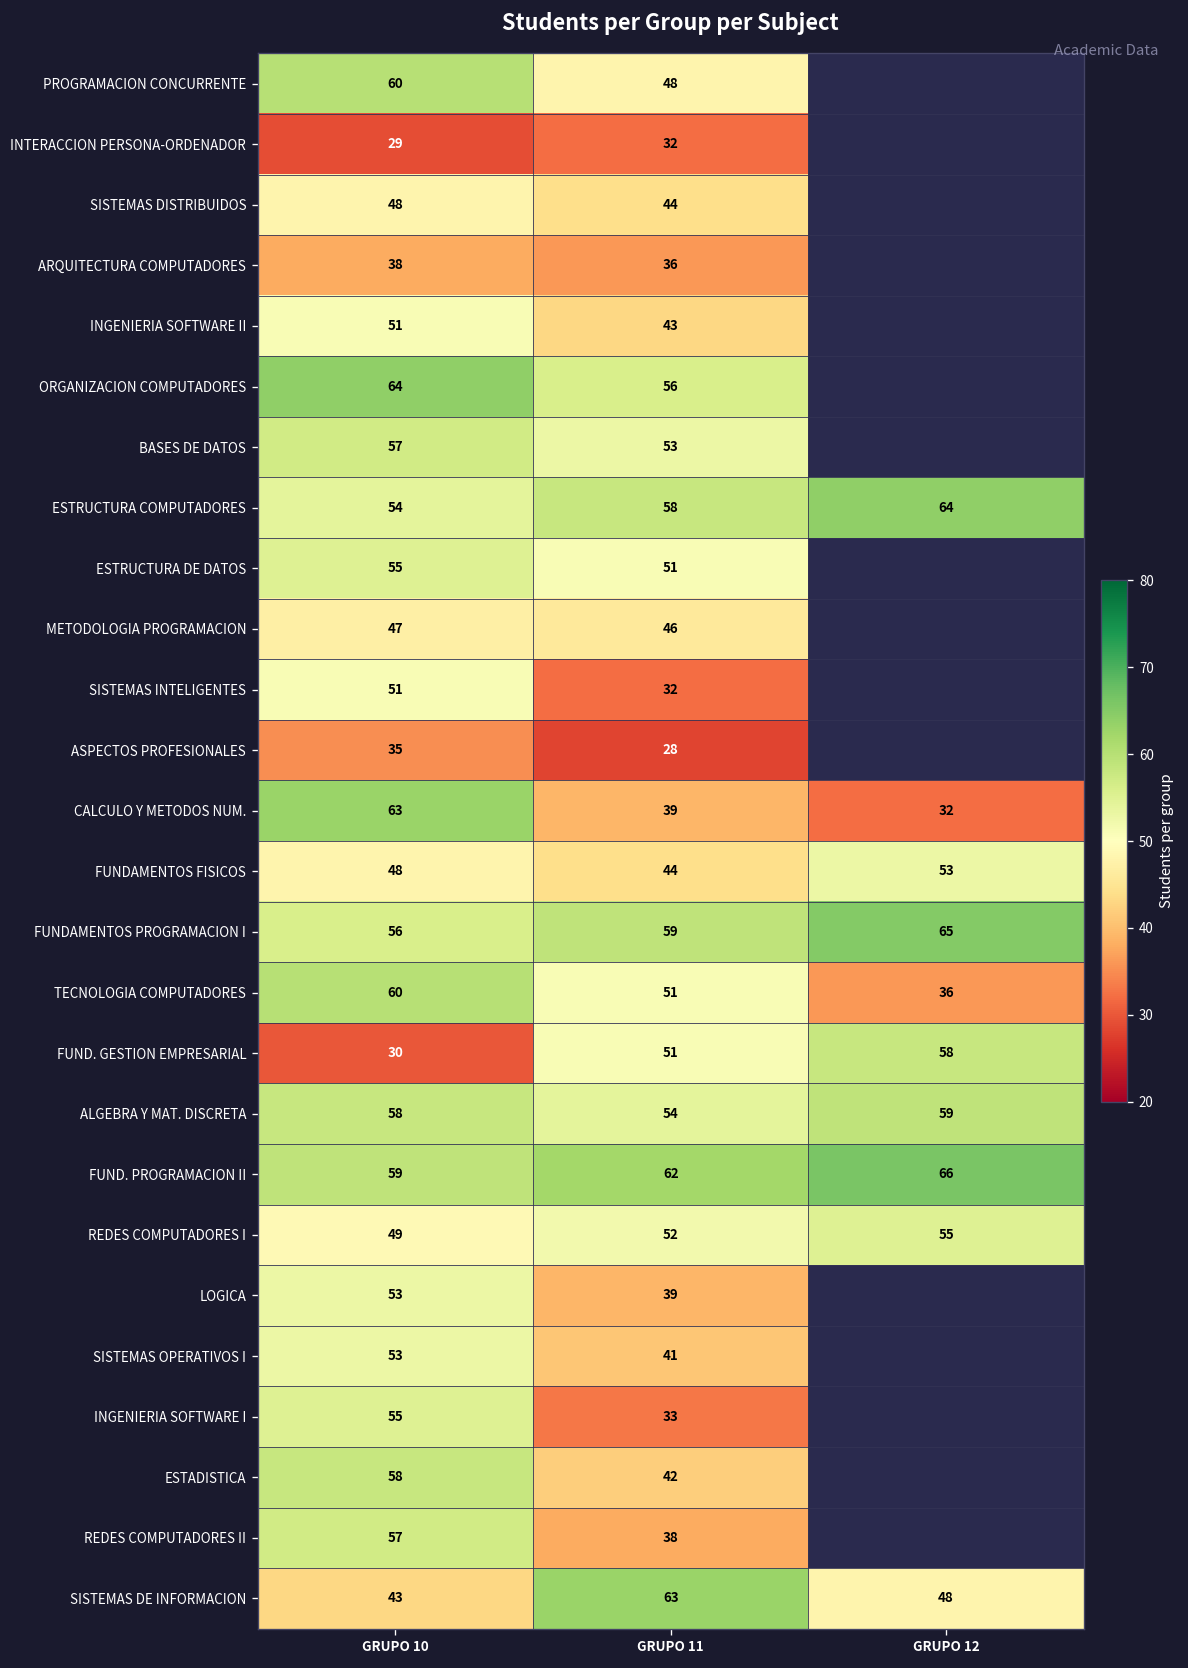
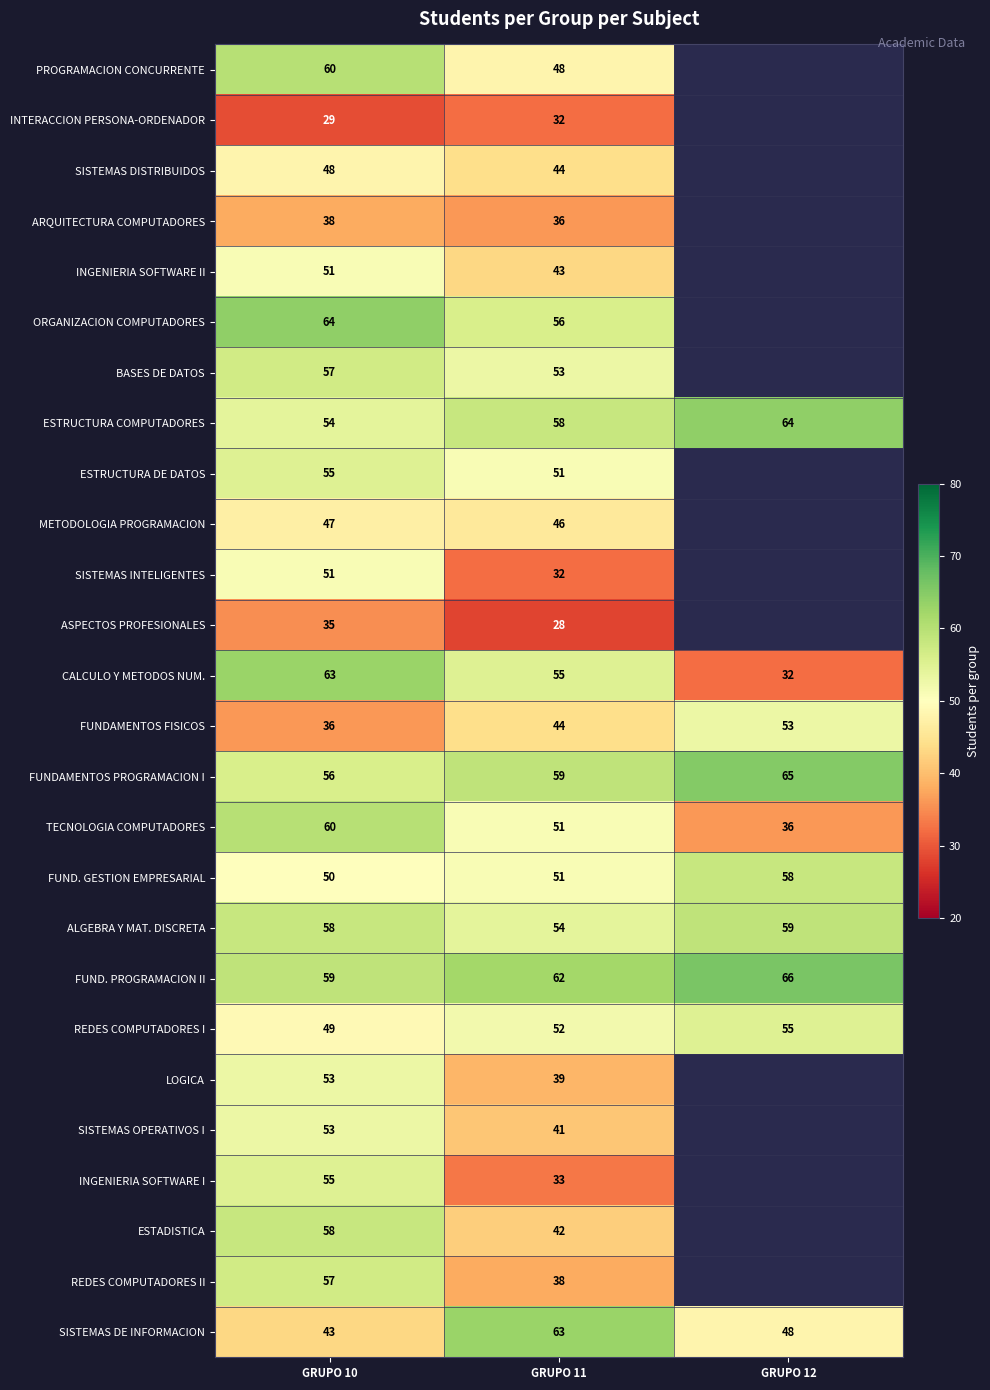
  {
    "PROGRAMACION CONCURRENTE": {
      "GRUPO 10": 60,
      "GRUPO 11": 48
    },
    "INTERACCION PERSONA-ORDENADOR": {
      "GRUPO 10": 29,
      "GRUPO 11": 32
    },
    "SISTEMAS DISTRIBUIDOS": {
      "GRUPO 10": 48,
      "GRUPO 11": 44
    },
    "ARQUITECTURA COMPUTADORES": {
      "GRUPO 10": 38,
      "GRUPO 11": 36
    },
    "INGENIERIA SOFTWARE II": {
      "GRUPO 10": 51,
      "GRUPO 11": 43
    },
    "ORGANIZACION COMPUTADORES": {
      "GRUPO 10": 64,
      "GRUPO 11": 56
    },
    "BASES DE DATOS": {
      "GRUPO 10": 57,
      "GRUPO 11": 53
    },
    "ESTRUCTURA COMPUTADORES": {
      "GRUPO 10": 54,
      "GRUPO 11": 58,
      "GRUPO 12": 64
    },
    "ESTRUCTURA DE DATOS": {
      "GRUPO 10": 55,
      "GRUPO 11": 51
    },
    "METODOLOGIA PROGRAMACION": {
      "GRUPO 10": 47,
      "GRUPO 11": 46
    },
    "SISTEMAS INTELIGENTES": {
      "GRUPO 10": 51,
      "GRUPO 11": 32
    },
    "ASPECTOS PROFESIONALES": {
      "GRUPO 10": 35,
      "GRUPO 11": 28
    },
    "CALCULO Y METODOS NUM.": {
      "GRUPO 10": 63,
-     "GRUPO 11": 39,
+     "GRUPO 11": 55,
      "GRUPO 12": 32
    },
    "FUNDAMENTOS FISICOS": {
-     "GRUPO 10": 48,
+     "GRUPO 10": 36,
      "GRUPO 11": 44,
      "GRUPO 12": 53
    },
    "FUNDAMENTOS PROGRAMACION I": {
      "GRUPO 10": 56,
      "GRUPO 11": 59,
      "GRUPO 12": 65
    },
    "TECNOLOGIA COMPUTADORES": {
      "GRUPO 10": 60,
      "GRUPO 11": 51,
      "GRUPO 12": 36
    },
    "FUND. GESTION EMPRESARIAL": {
-     "GRUPO 10": 30,
+     "GRUPO 10": 50,
      "GRUPO 11": 51,
      "GRUPO 12": 58
    },
    "ALGEBRA Y MAT. DISCRETA": {
      "GRUPO 10": 58,
      "GRUPO 11": 54,
      "GRUPO 12": 59
    },
    "FUND. PROGRAMACION II": {
      "GRUPO 10": 59,
      "GRUPO 11": 62,
      "GRUPO 12": 66
    },
    "REDES COMPUTADORES I": {
      "GRUPO 10": 49,
      "GRUPO 11": 52,
      "GRUPO 12": 55
    },
    "LOGICA": {
      "GRUPO 10": 53,
      "GRUPO 11": 39
    },
    "SISTEMAS OPERATIVOS I": {
      "GRUPO 10": 53,
      "GRUPO 11": 41
    },
    "INGENIERIA SOFTWARE I": {
      "GRUPO 10": 55,
      "GRUPO 11": 33
    },
    "ESTADISTICA": {
      "GRUPO 10": 58,
      "GRUPO 11": 42
    },
    "REDES COMPUTADORES II": {
      "GRUPO 10": 57,
      "GRUPO 11": 38
    },
    "SISTEMAS DE INFORMACION": {
      "GRUPO 10": 43,
      "GRUPO 11": 63,
      "GRUPO 12": 48
    }
  }
